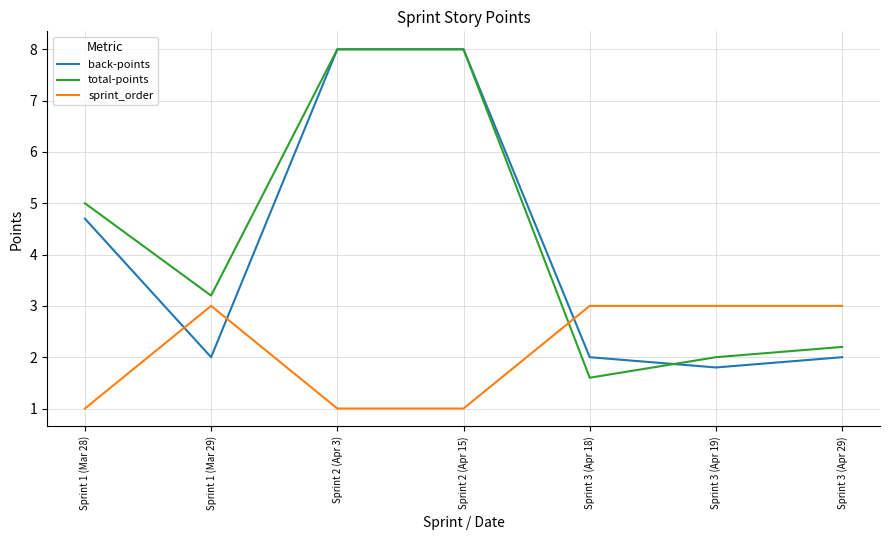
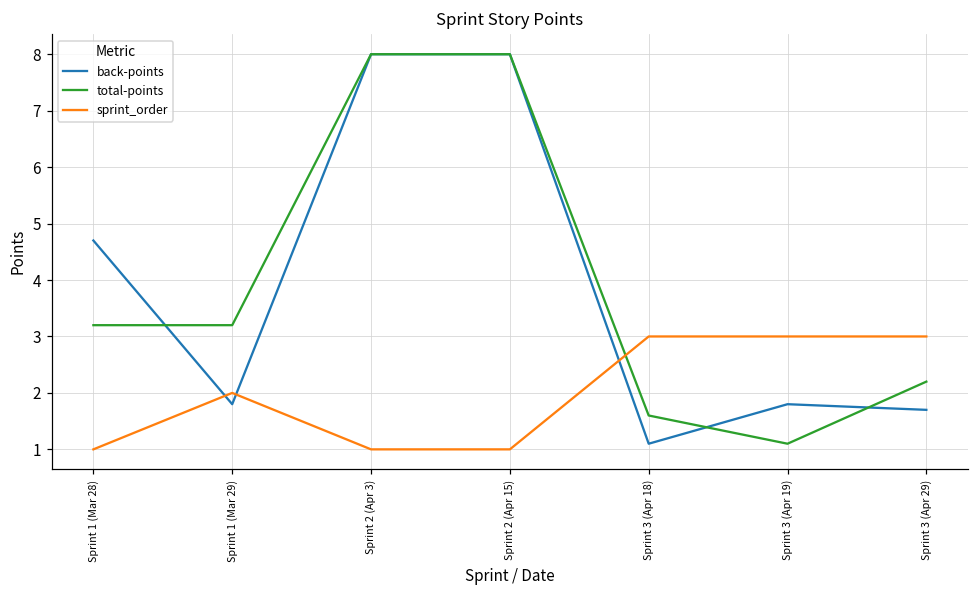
  {
    "back-points": {
      "Sprint 1 (Mar 28)": 4.7,
-     "Sprint 1 (Mar 29)": 2.0,
-     "Sprint 3 (Apr 18)": 2.0,
+     "Sprint 1 (Mar 29)": 1.8,
+     "Sprint 3 (Apr 18)": 1.1,
      "Sprint 3 (Apr 19)": 1.8,
-     "Sprint 3 (Apr 29)": 2.0
+     "Sprint 3 (Apr 29)": 1.7
    },
    "total-points": {
-     "Sprint 1 (Mar 28)": 5.0,
+     "Sprint 1 (Mar 28)": 3.2,
      "Sprint 1 (Mar 29)": 3.2,
      "Sprint 3 (Apr 18)": 1.6,
-     "Sprint 3 (Apr 19)": 2.0,
+     "Sprint 3 (Apr 19)": 1.1,
      "Sprint 3 (Apr 29)": 2.2
    },
    "sprint_order": {
      "Sprint 1 (Mar 28)": 1,
-     "Sprint 1 (Mar 29)": 3,
+     "Sprint 1 (Mar 29)": 2,
      "Sprint 2 (Apr 3)": 1,
      "Sprint 2 (Apr 15)": 1,
      "Sprint 3 (Apr 18)": 3,
      "Sprint 3 (Apr 19)": 3,
      "Sprint 3 (Apr 29)": 3
    }
  }
